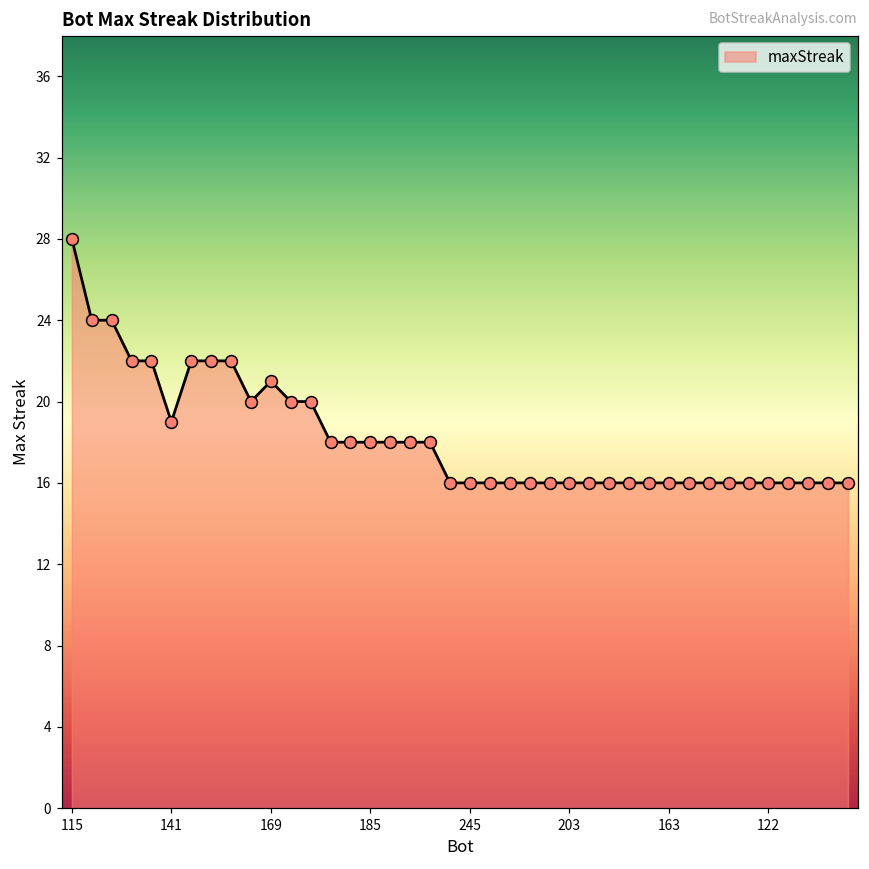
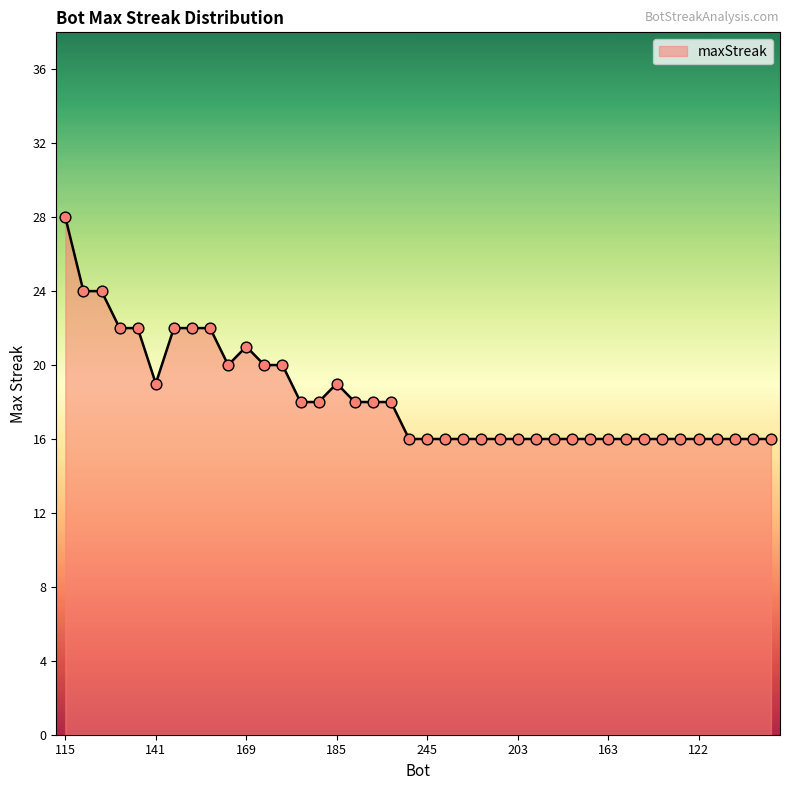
  {
    "115": 28,
    "141": 19,
    "169": 21,
-   "185": 18,
+   "185": 19,
    "245": 16,
    "203": 16,
    "163": 16,
    "122": 16
  }
